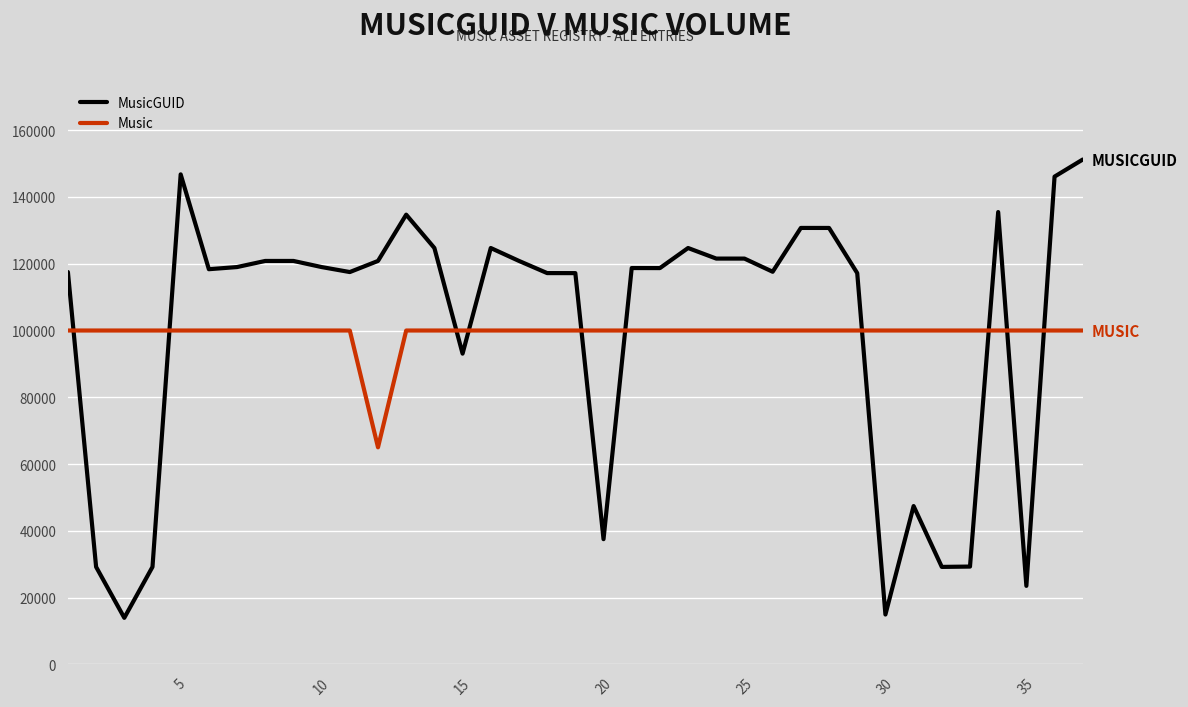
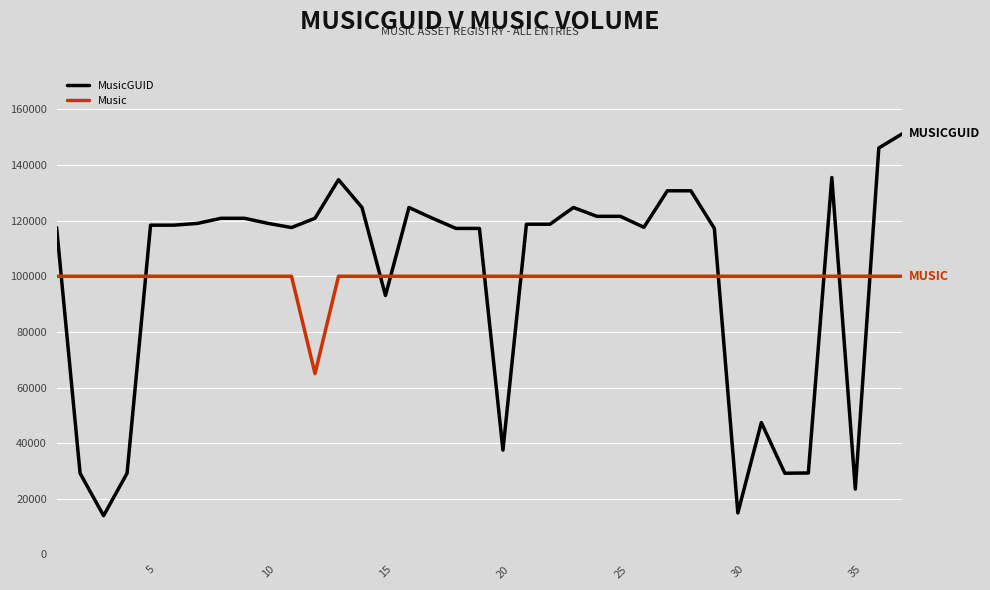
  {
    "MusicGUID": {
-     "5": 147000,
+     "5": 118000,
      "10": 119000,
      "15": 93000,
      "20": 38000,
      "25": 122000,
      "30": 15000,
      "35": 24000
    },
    "Music": {
      "5": 100000,
      "10": 100000,
      "15": 100000,
      "20": 100000,
      "25": 100000,
      "30": 100000,
      "35": 100000
    }
  }
